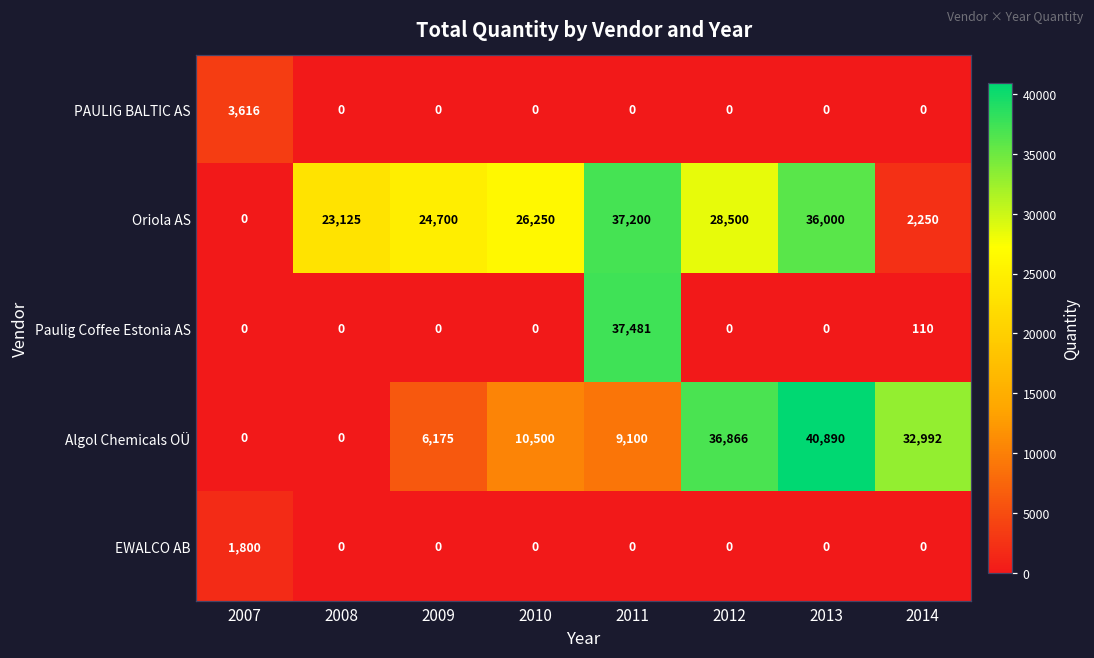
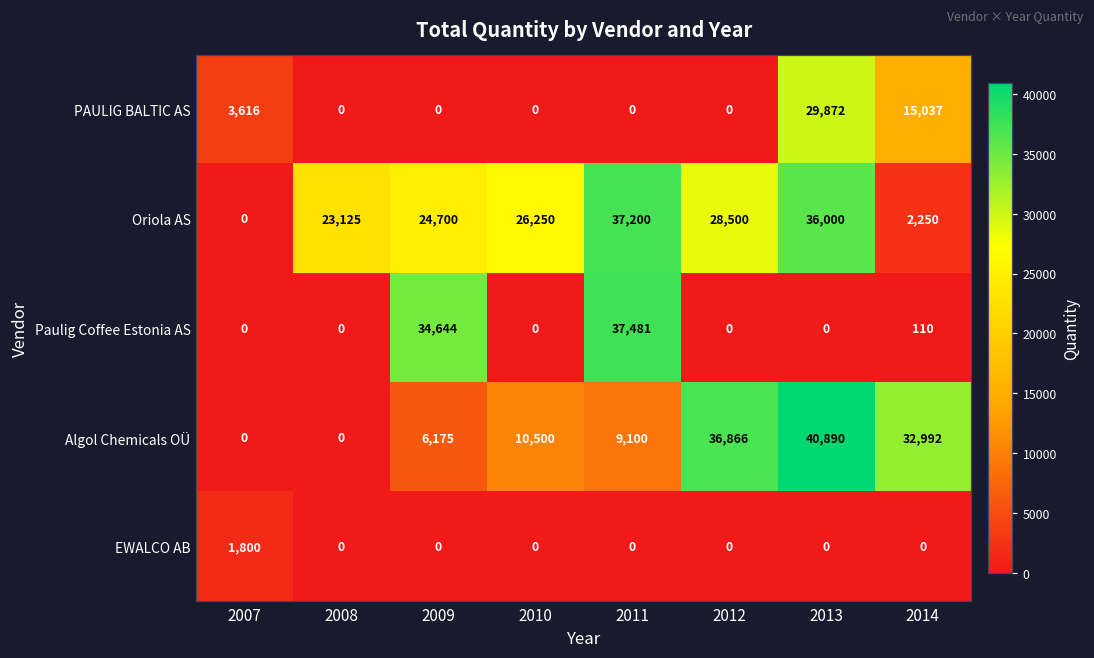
  {
    "PAULIG BALTIC AS": {
      "2007": "3,616",
      "2008": "0",
      "2009": "0",
      "2010": "0",
      "2011": "0",
      "2012": "0",
-     "2013": "0",
-     "2014": "0"
+     "2013": "29,872",
+     "2014": "15,037"
    },
    "Oriola AS": {
      "2007": "0",
      "2008": "23,125",
      "2009": "24,700",
      "2010": "26,250",
      "2011": "37,200",
      "2012": "28,500",
      "2013": "36,000",
      "2014": "2,250"
    },
    "Paulig Coffee Estonia AS": {
      "2007": "0",
      "2008": "0",
-     "2009": "0",
+     "2009": "34,644",
      "2010": "0",
      "2011": "37,481",
      "2012": "0",
      "2013": "0",
      "2014": "110"
    },
    "Algol Chemicals OÜ": {
      "2007": "0",
      "2008": "0",
      "2009": "6,175",
      "2010": "10,500",
      "2011": "9,100",
      "2012": "36,866",
      "2013": "40,890",
      "2014": "32,992"
    },
    "EWALCO AB": {
      "2007": "1,800",
      "2008": "0",
      "2009": "0",
      "2010": "0",
      "2011": "0",
      "2012": "0",
      "2013": "0",
      "2014": "0"
    }
  }
